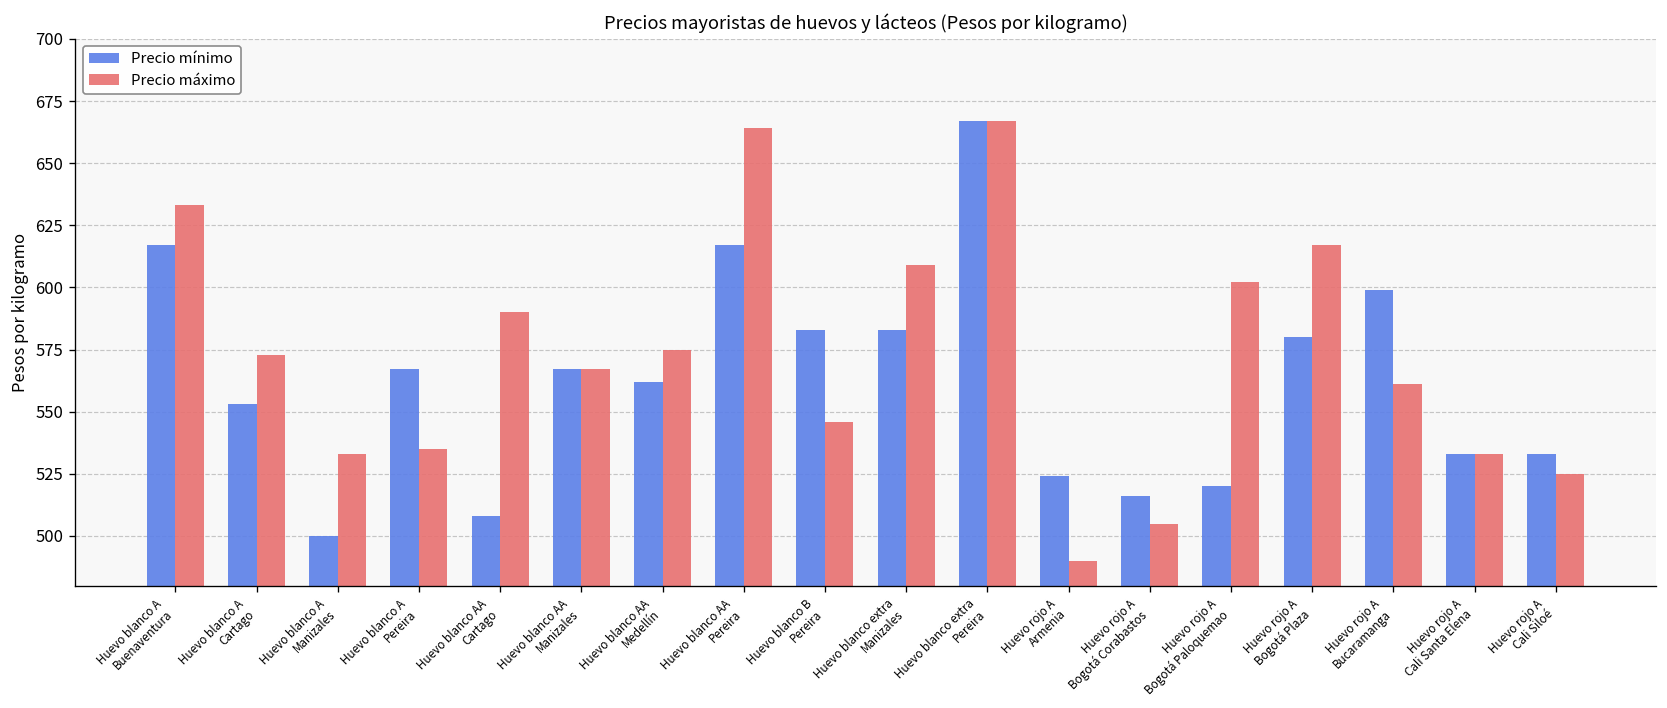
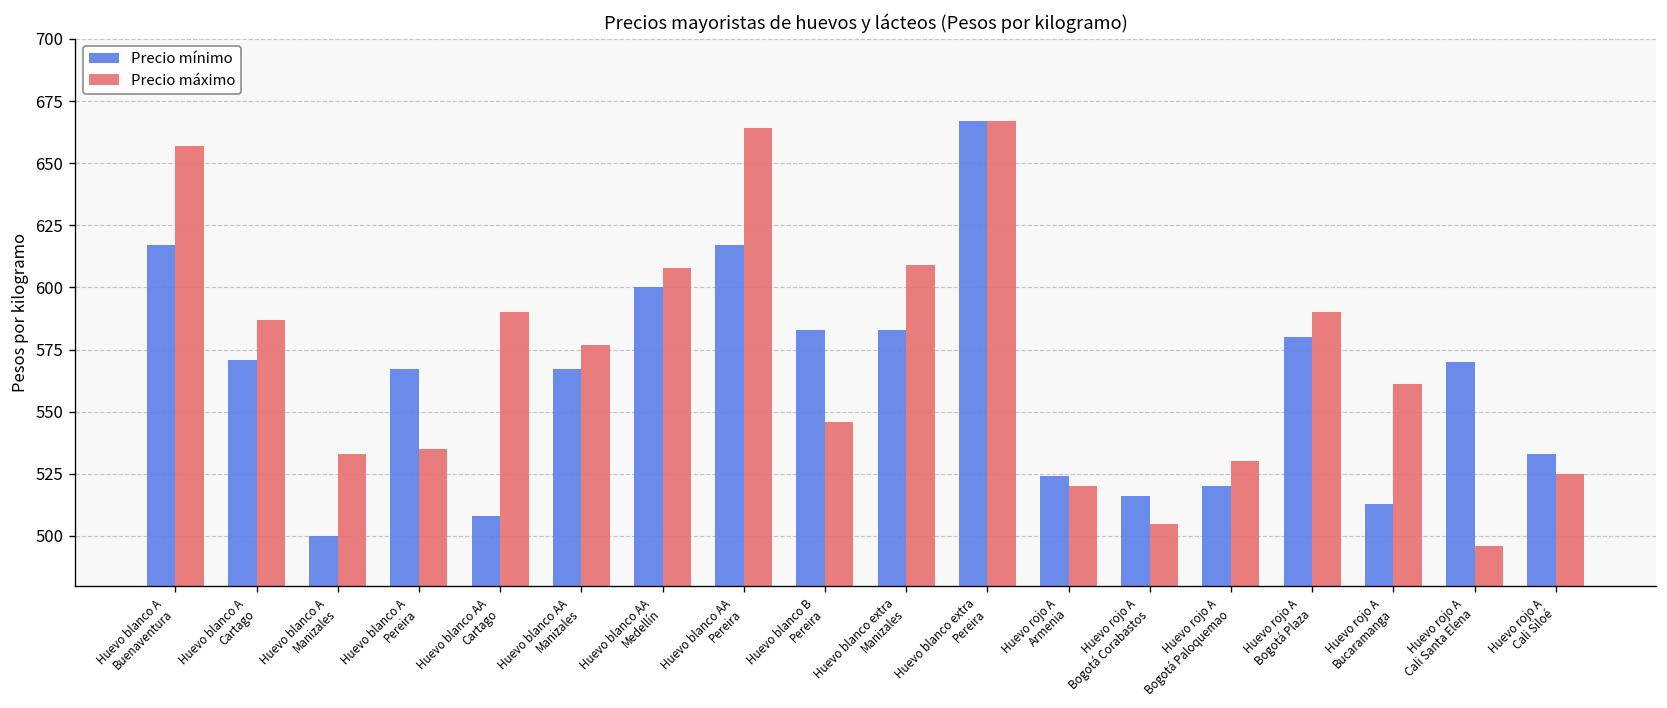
  {
    "Precio mínimo": {
      "Huevo blanco A Buenaventura": 617,
-     "Huevo blanco A Cartago": 553,
+     "Huevo blanco A Cartago": 571,
      "Huevo blanco A Manizales": 500,
      "Huevo blanco A Pereira": 567,
      "Huevo blanco AA Cartago": 508,
      "Huevo blanco AA Manizales": 567,
-     "Huevo blanco AA Medellín": 562,
+     "Huevo blanco AA Medellín": 600,
      "Huevo blanco AA Pereira": 617,
      "Huevo blanco B Pereira": 583,
      "Huevo blanco extra Manizales": 583,
      "Huevo blanco extra Pereira": 667,
      "Huevo rojo A Armenia": 524,
      "Huevo rojo A Bogotá Corabastos": 516,
      "Huevo rojo A Bogotá Paloquemao": 520,
      "Huevo rojo A Bogotá Plaza": 580,
-     "Huevo rojo A Bucaramanga": 599,
-     "Huevo rojo A Cali Santa Elena": 533,
+     "Huevo rojo A Bucaramanga": 513,
+     "Huevo rojo A Cali Santa Elena": 570,
      "Huevo rojo A Cali Siloé": 533
    },
    "Precio máximo": {
-     "Huevo blanco A Buenaventura": 633,
-     "Huevo blanco A Cartago": 573,
+     "Huevo blanco A Buenaventura": 657,
+     "Huevo blanco A Cartago": 587,
      "Huevo blanco A Manizales": 533,
      "Huevo blanco A Pereira": 535,
      "Huevo blanco AA Cartago": 590,
-     "Huevo blanco AA Manizales": 567,
-     "Huevo blanco AA Medellín": 575,
+     "Huevo blanco AA Manizales": 577,
+     "Huevo blanco AA Medellín": 608,
      "Huevo blanco AA Pereira": 664,
      "Huevo blanco B Pereira": 546,
      "Huevo blanco extra Manizales": 609,
      "Huevo blanco extra Pereira": 667,
-     "Huevo rojo A Armenia": 490,
+     "Huevo rojo A Armenia": 520,
      "Huevo rojo A Bogotá Corabastos": 505,
-     "Huevo rojo A Bogotá Paloquemao": 602,
-     "Huevo rojo A Bogotá Plaza": 617,
+     "Huevo rojo A Bogotá Paloquemao": 530,
+     "Huevo rojo A Bogotá Plaza": 590,
      "Huevo rojo A Bucaramanga": 561,
-     "Huevo rojo A Cali Santa Elena": 533,
+     "Huevo rojo A Cali Santa Elena": 496,
      "Huevo rojo A Cali Siloé": 525
    }
  }
